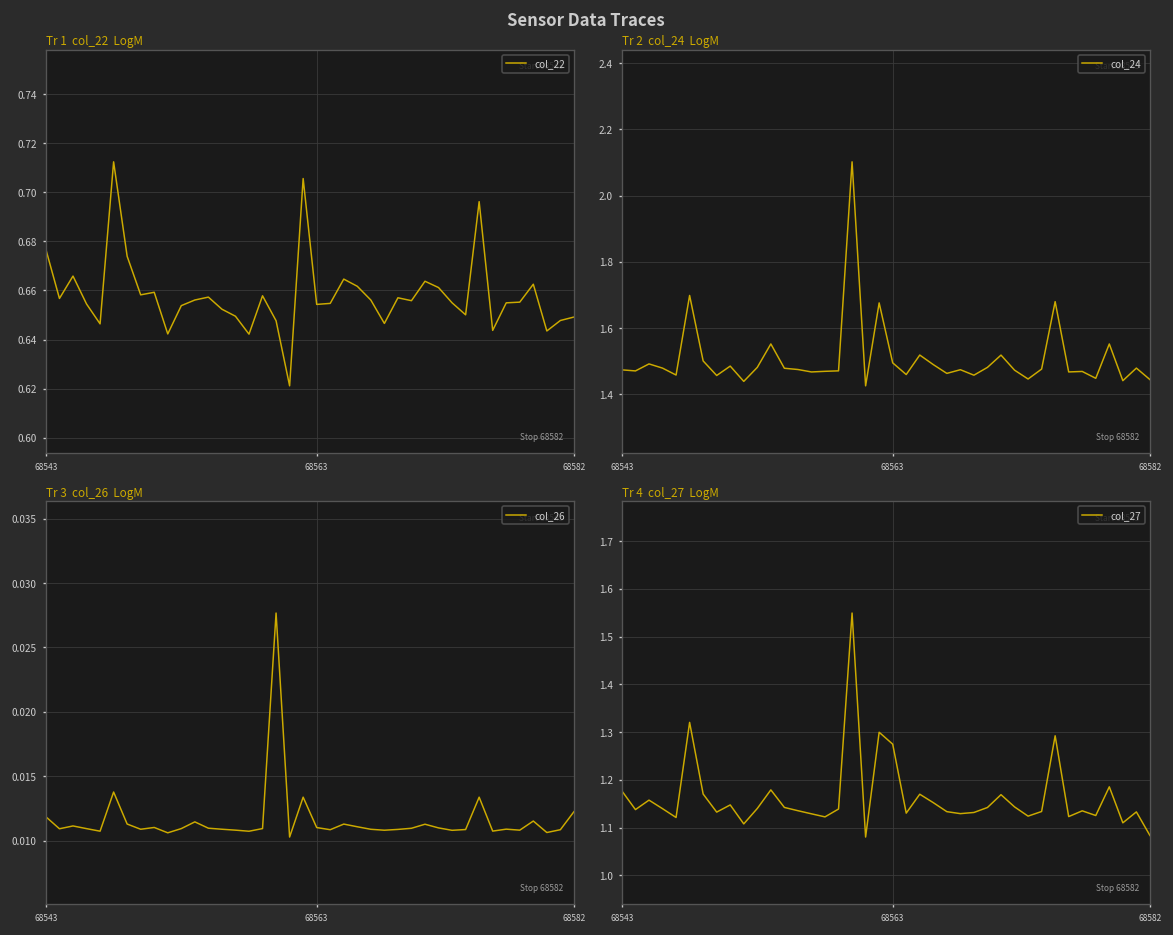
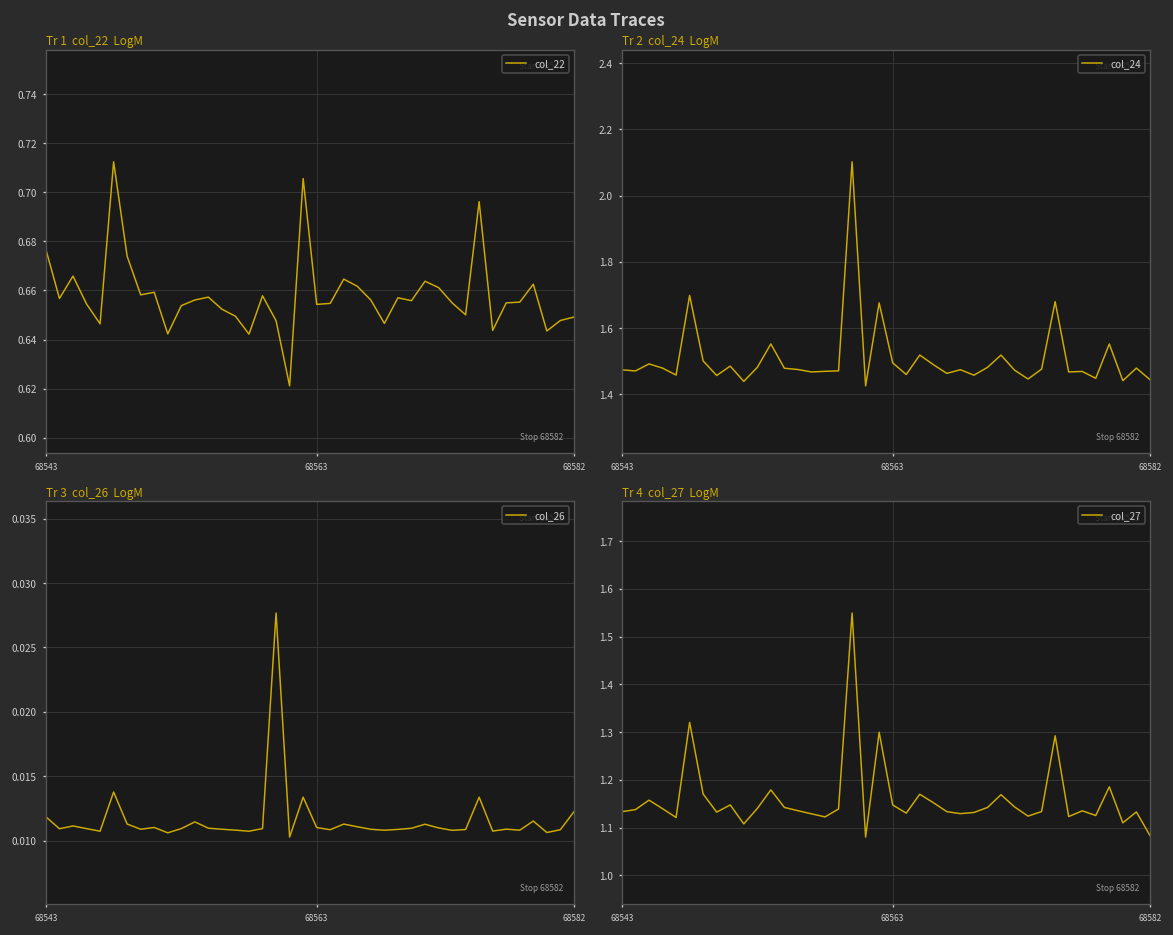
  {
    "Tr 1 col_22 LogM": {
      "68543": 0.677,
      "68563": 0.654,
      "68582": 0.649
    },
    "Tr 2 col_24 LogM": {
      "68543": 1.47,
      "68563": 1.49,
      "68582": 1.44
    },
    "Tr 3 col_26 LogM": {
      "68543": 0.0119,
      "68563": 0.0110,
      "68582": 0.0122
    },
    "Tr 4 col_27 LogM": {
-     "68543": 1.18,
-     "68563": 1.27,
+     "68543": 1.13,
+     "68563": 1.15,
      "68582": 1.08
    }
  }
